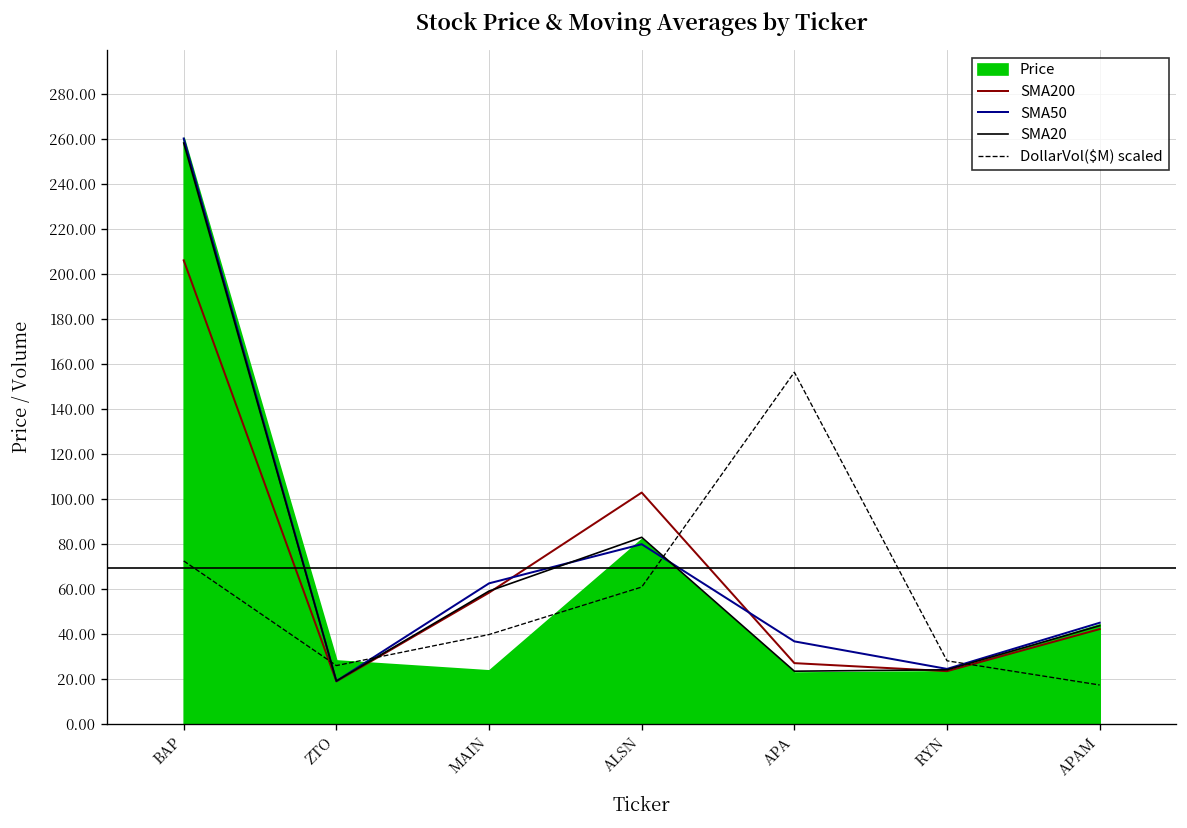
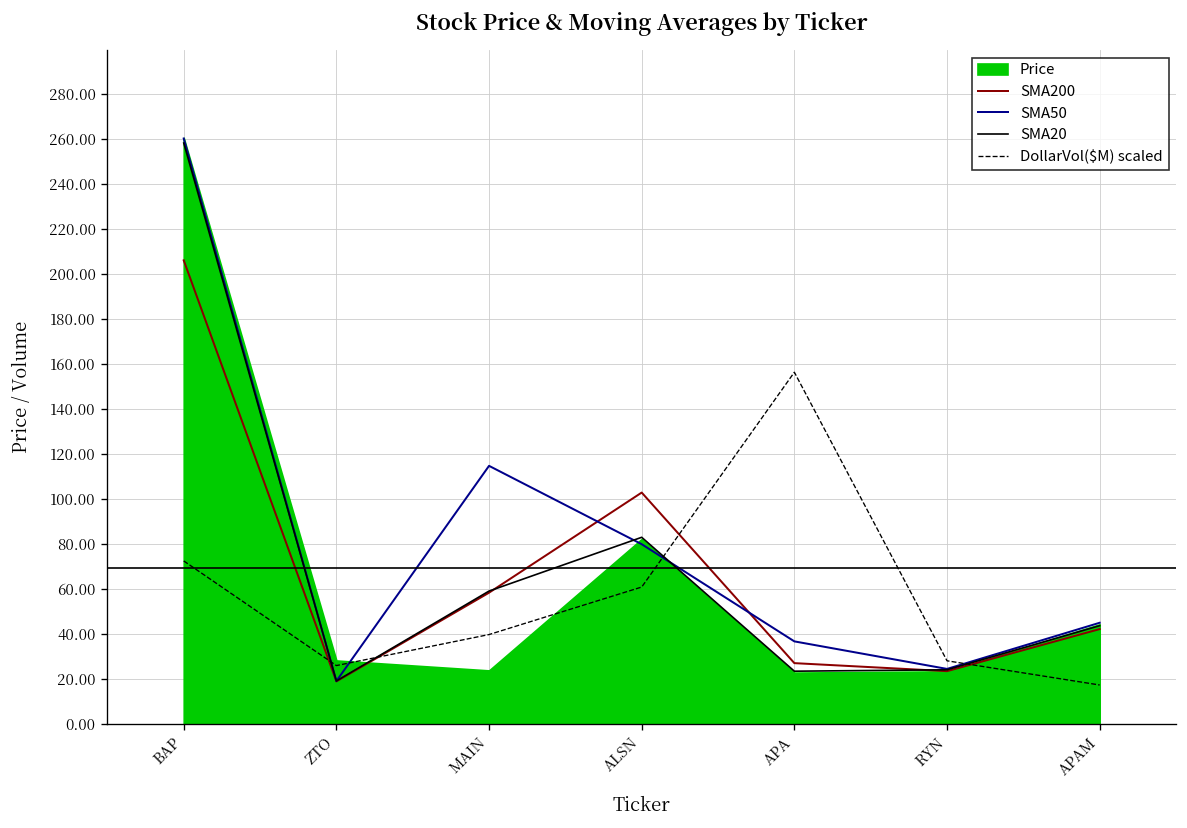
  {
    "SMA200": {
      "BAP": 206,
      "ALSN": 103,
      "APA": 27,
      "APAM": 42
    },
    "Price": {
      "ZTO": 28,
      "MAIN": 24
    },
    "SMA50": {
-     "MAIN": 62,
+     "MAIN": 115,
      "ALSN": 80,
      "APA": 37
    }
  }
